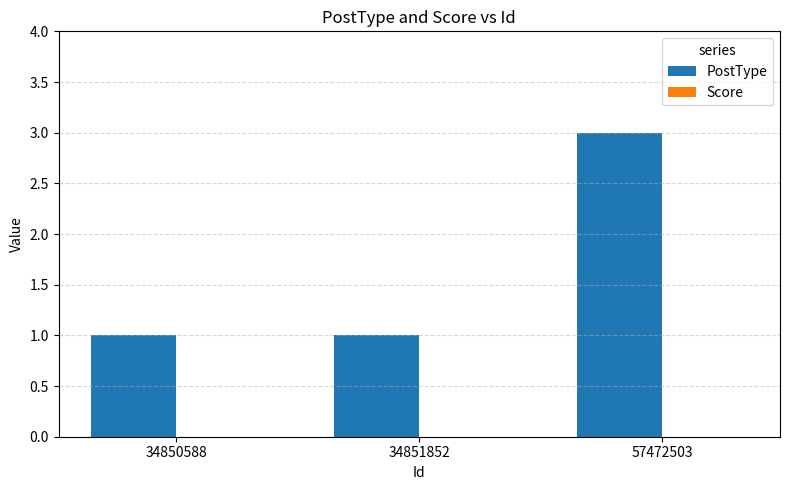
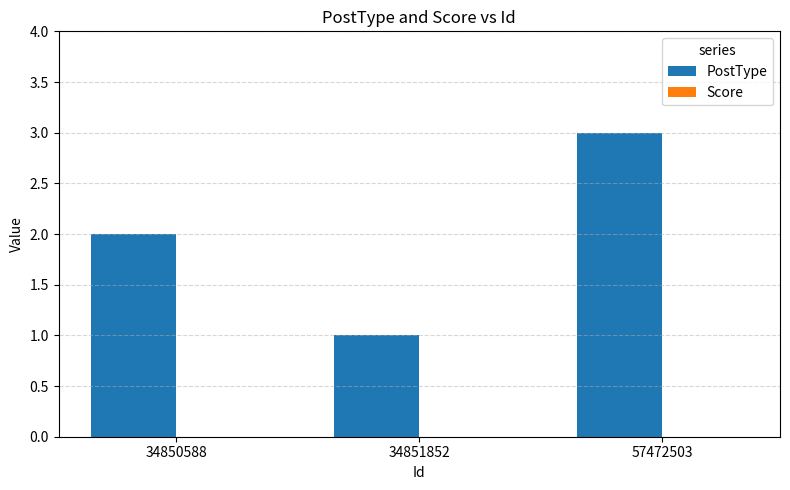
  {
    "PostType": {
-     "34850588": 1,
+     "34850588": 2,
      "34851852": 1,
      "57472503": 3
    },
    "Score": {
      "34850588": 0,
      "34851852": 0,
      "57472503": 0
    }
  }
